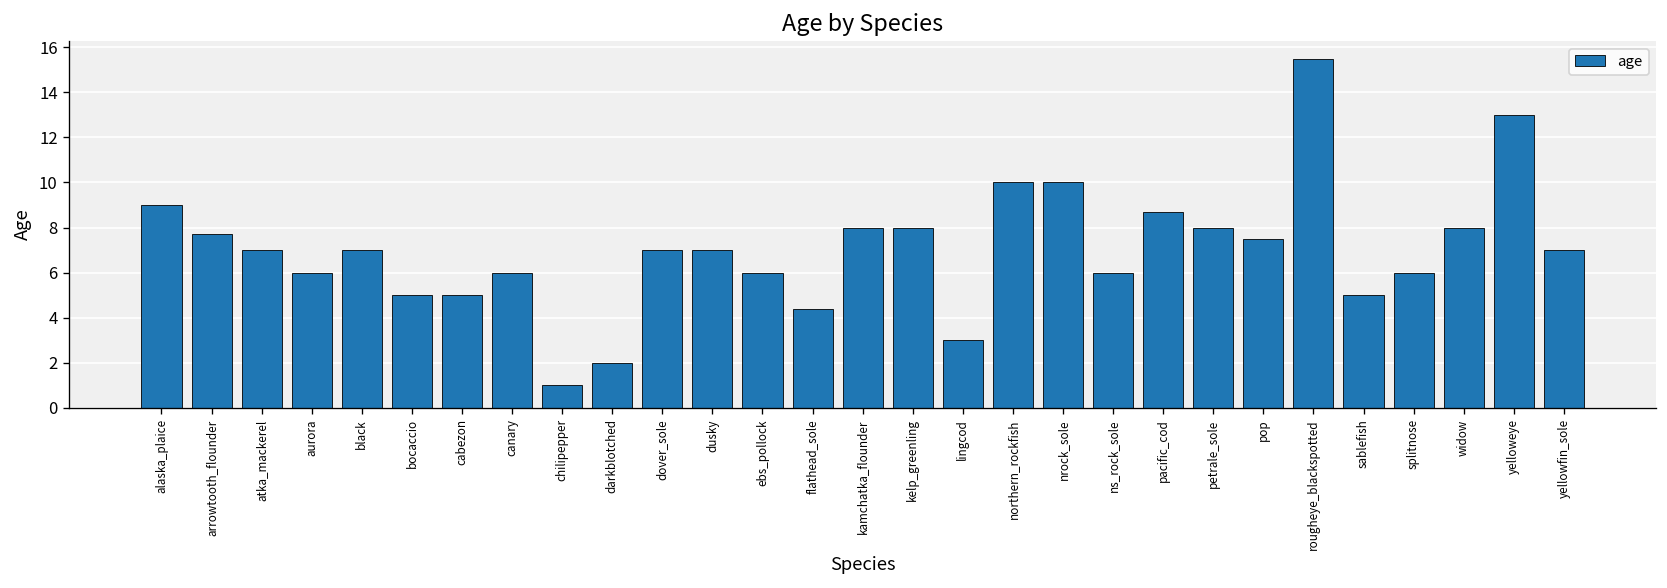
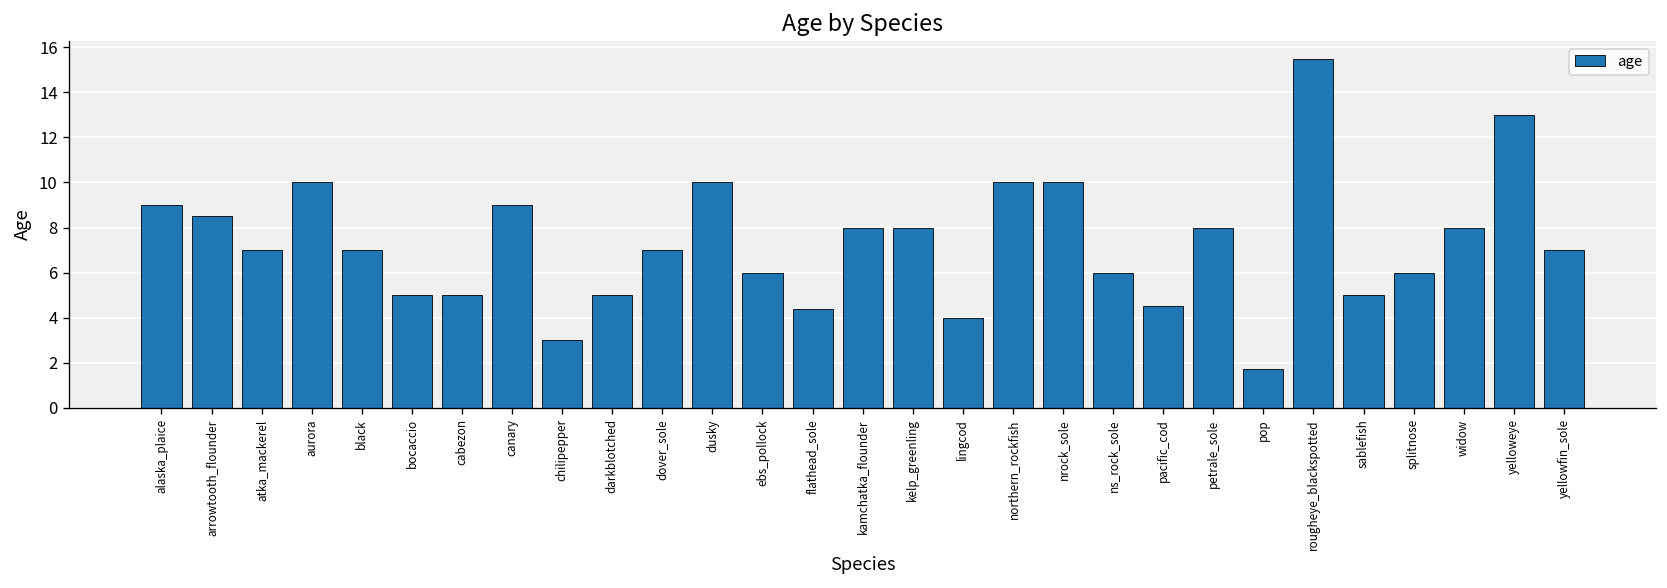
  {
    "alaska_plaice": 9.0,
-   "arrowtooth_flounder": 7.7,
+   "arrowtooth_flounder": 8.5,
    "atka_mackerel": 7.0,
-   "aurora": 6,
+   "aurora": 10,
    "black": 7.0,
    "bocaccio": 5.0,
    "cabezon": 5.0,
-   "canary": 6,
-   "chilipepper": 1,
-   "darkblotched": 2,
+   "canary": 9,
+   "chilipepper": 3,
+   "darkblotched": 5,
    "dover_sole": 7.0,
-   "dusky": 7,
+   "dusky": 10,
    "ebs_pollock": 6.0,
    "flathead_sole": 4.4,
    "kamchatka_flounder": 8.0,
    "kelp_greenling": 8.0,
-   "lingcod": 3,
+   "lingcod": 4,
    "northern_rockfish": 10.0,
    "nrock_sole": 10.0,
    "ns_rock_sole": 6.0,
-   "pacific_cod": 8.7,
+   "pacific_cod": 4.5,
    "petrale_sole": 8.0,
-   "pop": 7.5,
+   "pop": 1.7,
    "rougheye_blackspotted": 15.5,
    "sablefish": 5.0,
    "splitnose": 6.0,
    "widow": 8.0,
    "yelloweye": 13.0,
    "yellowfin_sole": 7.0
  }
